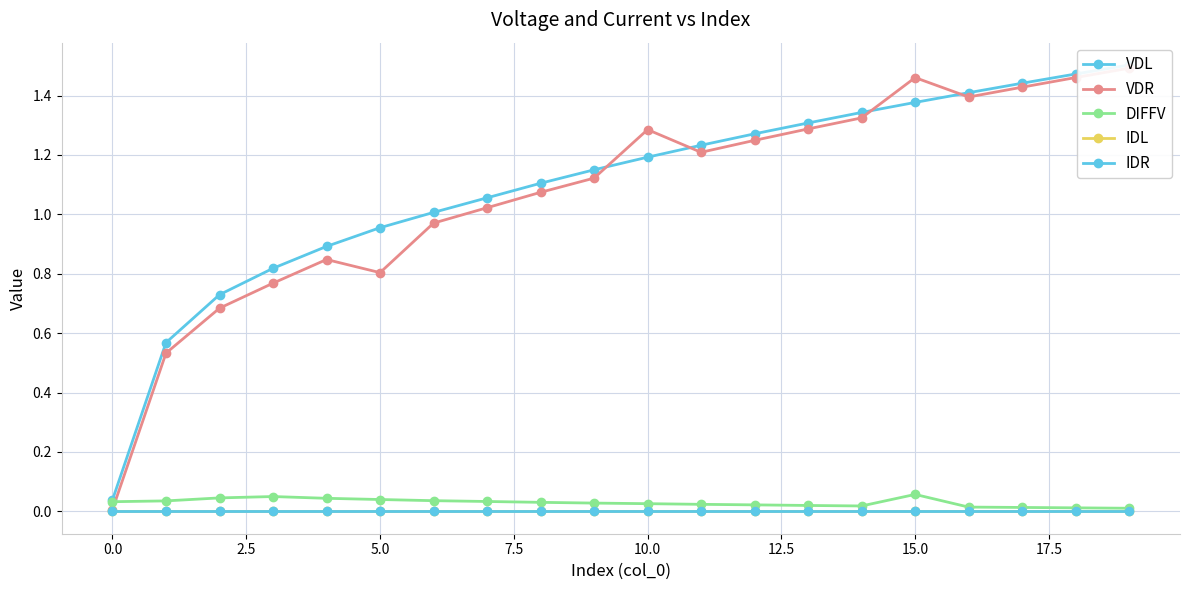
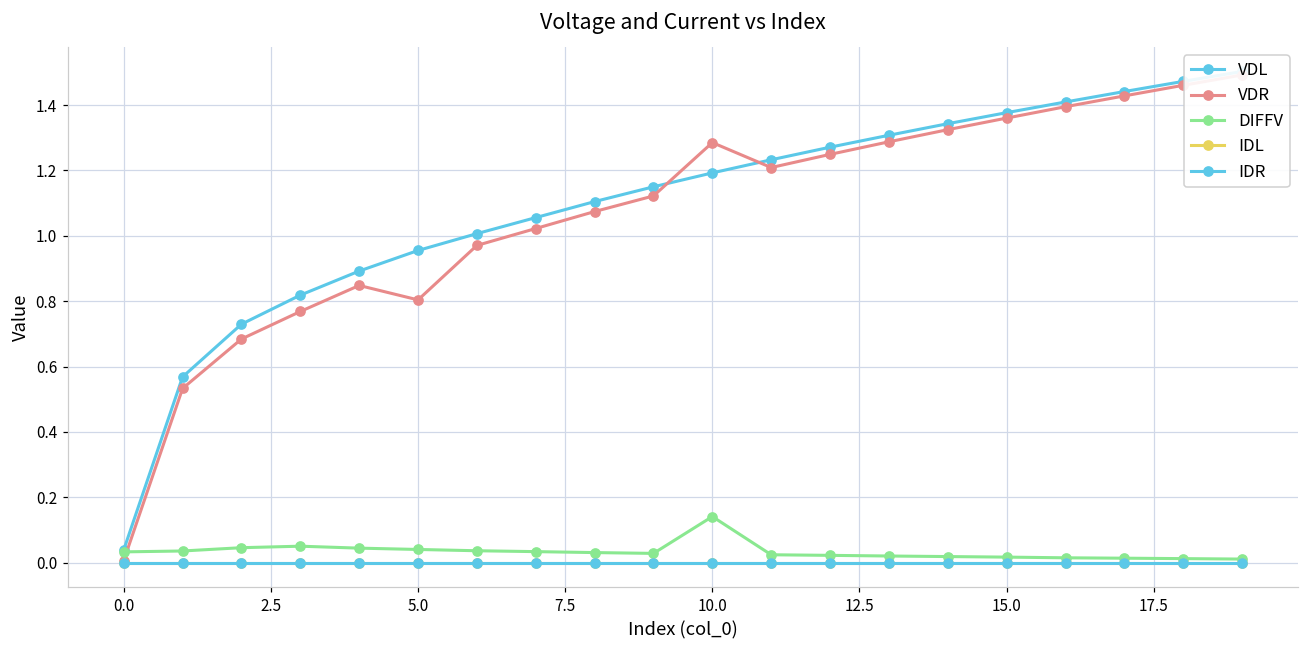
  {
    "VDR": {
      "5.0": 0.80,
      "10.0": 1.29,
-     "15.0": 1.46
+     "15.0": 1.36
    },
    "DIFFV": {
      "5.0": 0.04,
-     "10.0": 0.03,
-     "15.0": 0.06
+     "10.0": 0.14,
+     "15.0": 0.02
    }
  }
